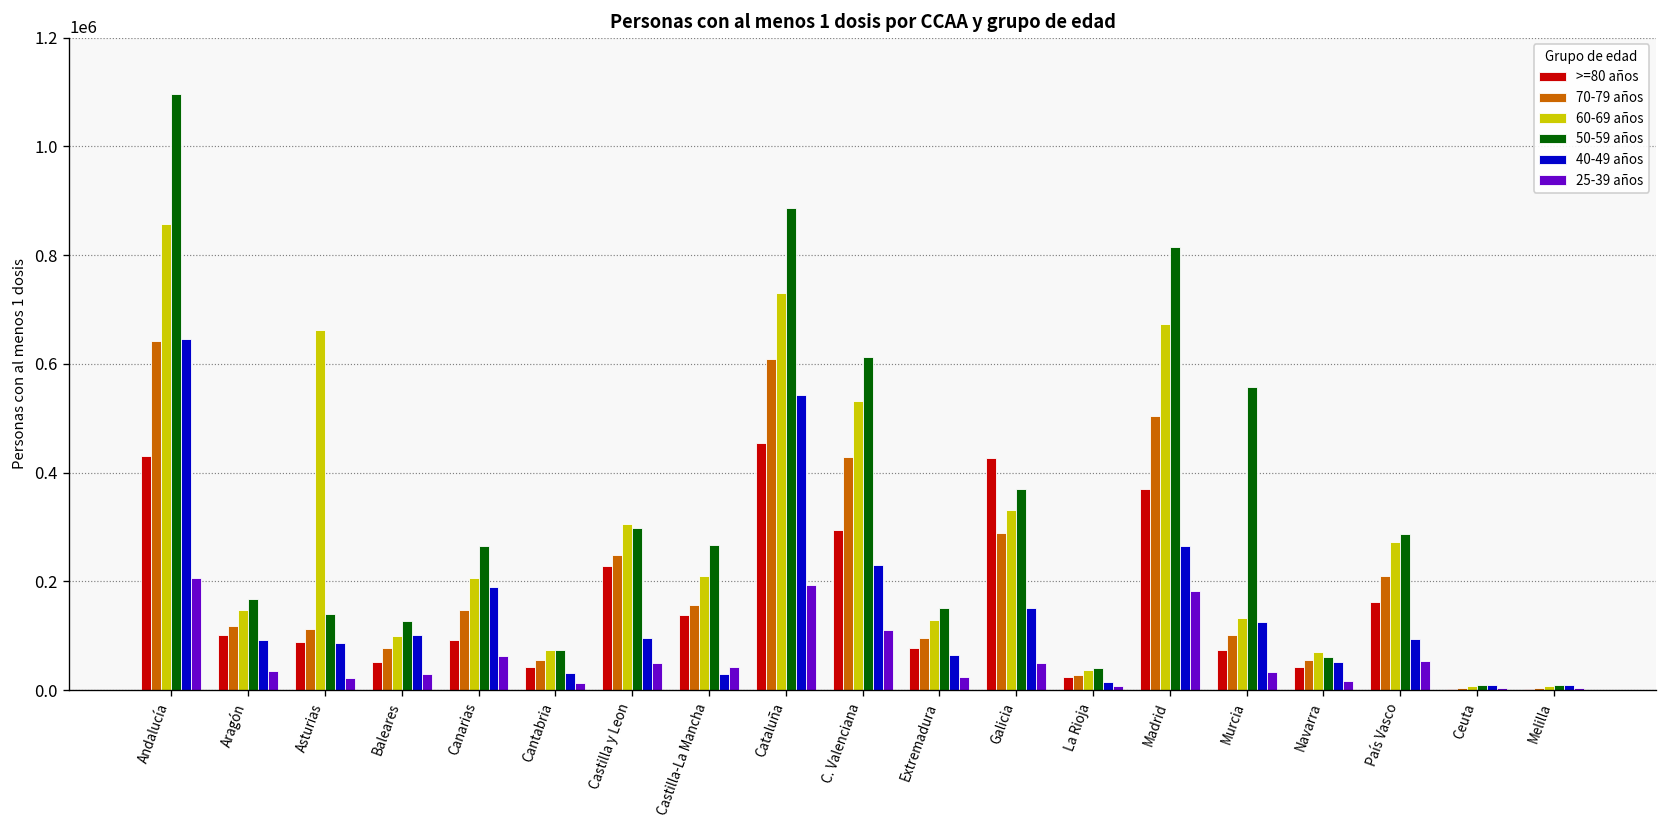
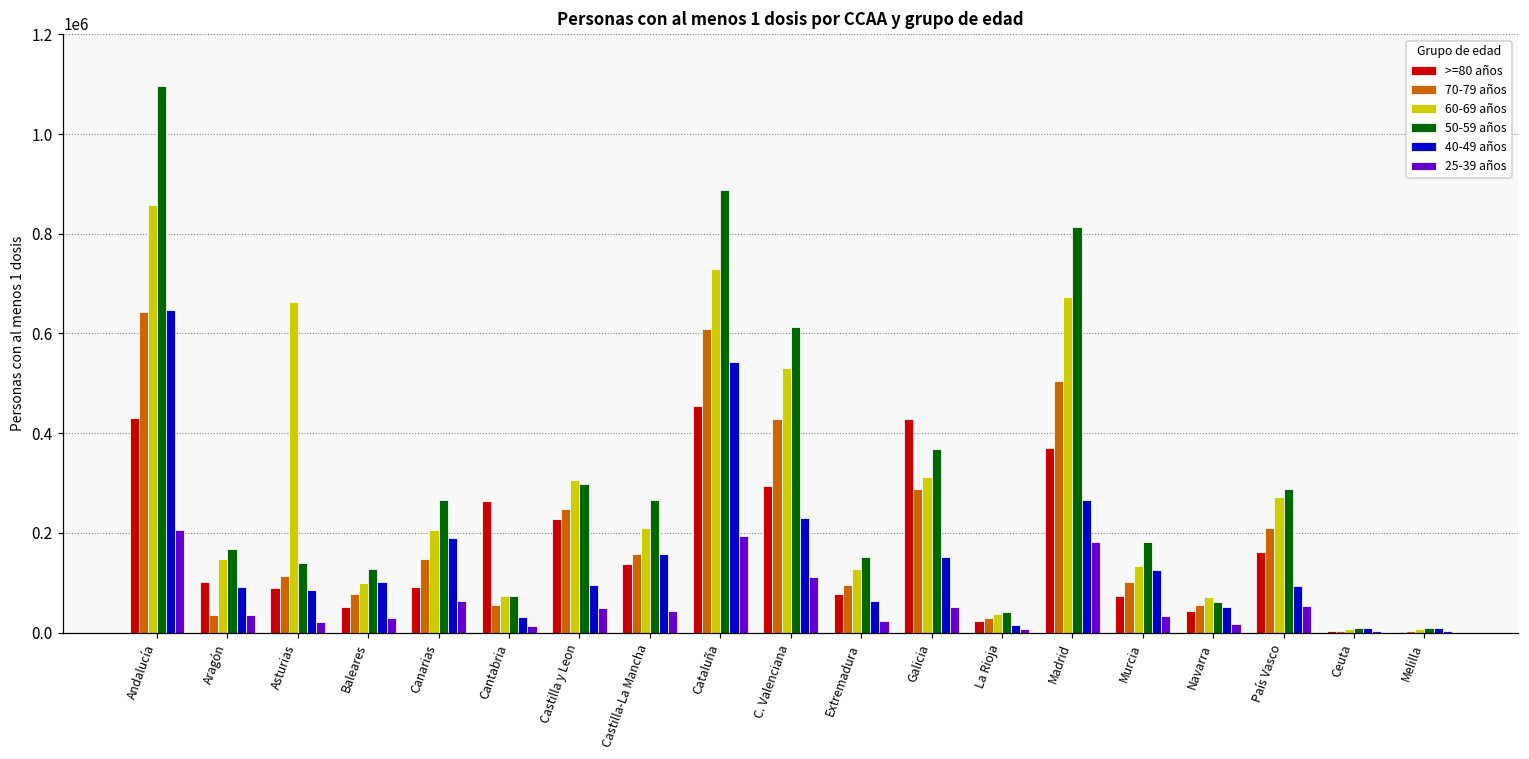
  {
    ">=80 años": {
      "Andalucía": 430000,
      "Aragón": 100000,
      "Asturias": 90000,
      "Baleares": 50000,
      "Canarias": 90000,
-     "Cantabria": 40000,
+     "Cantabria": 260000,
      "Castilla y Leon": 230000,
      "Castilla-La Mancha": 140000,
      "Cataluña": 450000,
      "C. Valenciana": 290000,
      "Extremadura": 80000,
      "Galicia": 430000,
      "La Rioja": 20000,
      "Madrid": 370000,
      "Murcia": 70000,
      "Navarra": 40000,
      "País Vasco": 160000
    },
    "70-79 años": {
      "Andalucía": 640000,
-     "Aragón": 120000,
+     "Aragón": 40000,
      "Asturias": 110000,
      "Baleares": 80000,
      "Canarias": 150000,
      "Cantabria": 60000,
      "Castilla y Leon": 250000,
      "Castilla-La Mancha": 160000,
      "Cataluña": 610000,
      "C. Valenciana": 430000,
      "Extremadura": 100000,
      "Galicia": 290000,
      "La Rioja": 30000,
      "Madrid": 500000,
      "Murcia": 100000,
      "Navarra": 60000,
      "País Vasco": 210000
    },
    "60-69 años": {
      "Andalucía": 860000,
      "Aragón": 150000,
      "Asturias": 660000,
      "Baleares": 100000,
      "Canarias": 210000,
      "Cantabria": 70000,
      "Castilla y Leon": 310000,
      "Castilla-La Mancha": 210000,
      "Cataluña": 730000,
      "C. Valenciana": 530000,
      "Extremadura": 130000,
-     "Galicia": 330000,
+     "Galicia": 310000,
      "La Rioja": 40000,
      "Madrid": 670000,
      "Murcia": 130000,
      "Navarra": 70000,
      "País Vasco": 270000,
      "Ceuta": 10000,
      "Melilla": 10000
    },
    "50-59 años": {
      "Andalucía": 1100000,
      "Aragón": 170000,
      "Asturias": 140000,
      "Baleares": 130000,
      "Canarias": 270000,
      "Cantabria": 70000,
      "Castilla y Leon": 300000,
      "Castilla-La Mancha": 270000,
      "Cataluña": 890000,
      "C. Valenciana": 610000,
      "Extremadura": 150000,
      "Galicia": 370000,
      "La Rioja": 40000,
      "Madrid": 810000,
-     "Murcia": 560000,
+     "Murcia": 180000,
      "Navarra": 60000,
      "País Vasco": 290000,
      "Ceuta": 10000,
      "Melilla": 10000
    },
    "40-49 años": {
      "Andalucía": 650000,
      "Aragón": 90000,
      "Asturias": 90000,
      "Baleares": 100000,
      "Canarias": 190000,
      "Cantabria": 30000,
      "Castilla y Leon": 100000,
-     "Castilla-La Mancha": 30000,
+     "Castilla-La Mancha": 160000,
      "Cataluña": 540000,
      "C. Valenciana": 230000,
      "Extremadura": 60000,
      "Galicia": 150000,
      "La Rioja": 20000,
      "Madrid": 270000,
      "Murcia": 130000,
      "Navarra": 50000,
      "País Vasco": 90000,
      "Ceuta": 10000,
      "Melilla": 10000
    },
    "25-39 años": {
      "Andalucía": 210000,
      "Aragón": 30000,
      "Asturias": 20000,
      "Baleares": 30000,
      "Canarias": 60000,
      "Cantabria": 10000,
      "Castilla y Leon": 50000,
      "Castilla-La Mancha": 40000,
      "Cataluña": 190000,
      "C. Valenciana": 110000,
      "Extremadura": 20000,
      "Galicia": 50000,
      "La Rioja": 10000,
      "Madrid": 180000,
      "Murcia": 30000,
      "Navarra": 20000,
      "País Vasco": 50000
    }
  }
